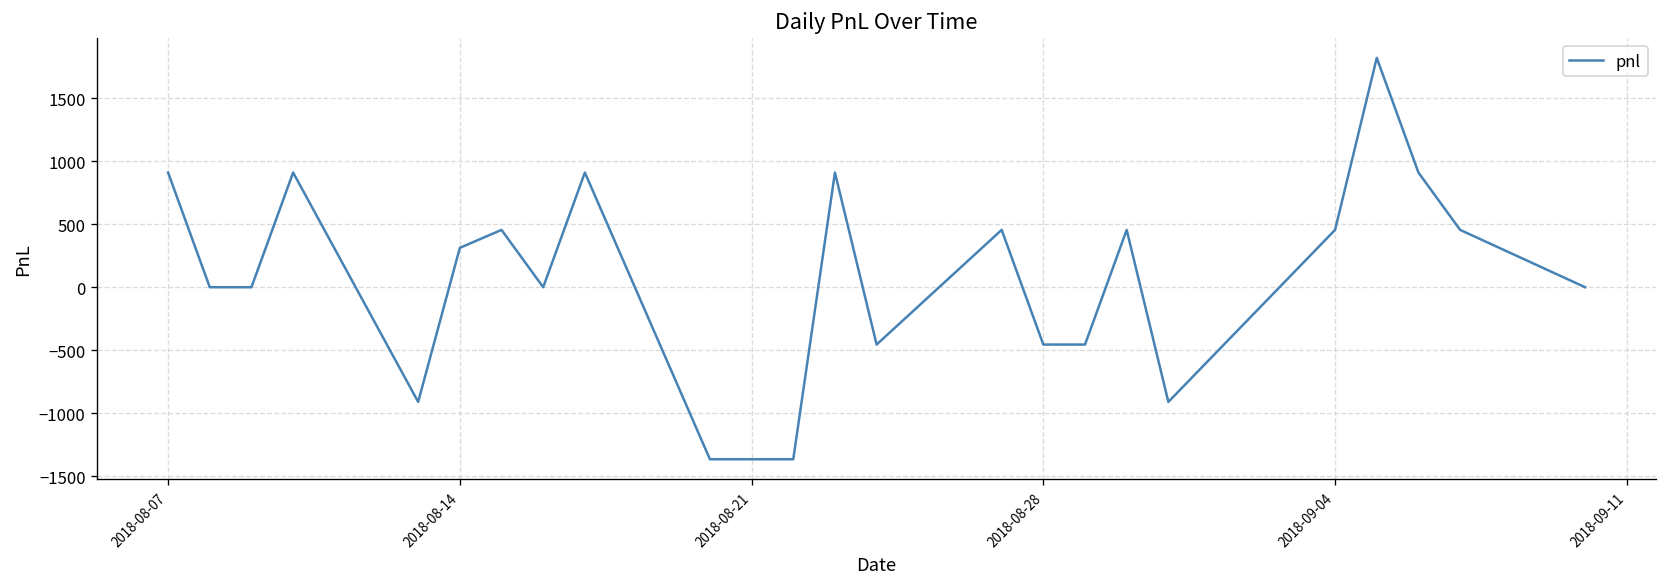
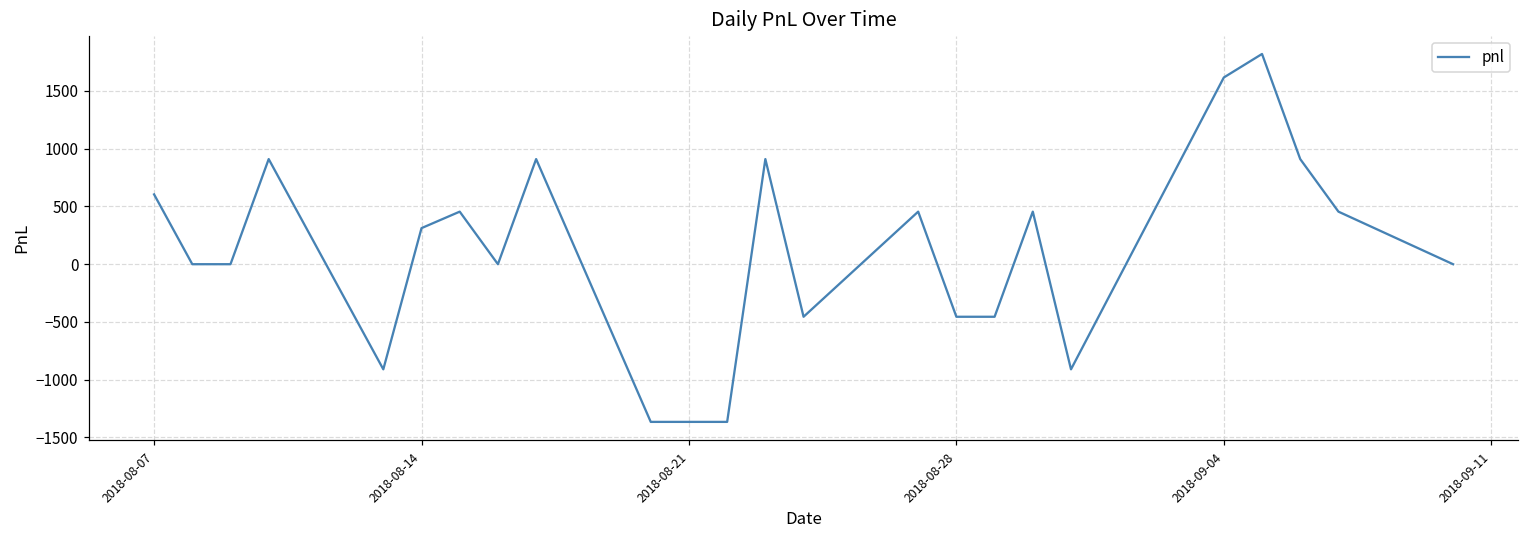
  {
-   "2018-08-07": 910,
+   "2018-08-07": 600,
    "2018-08-14": 310,
    "2018-08-21": -1370,
    "2018-08-28": -460,
-   "2018-09-04": 460
+   "2018-09-04": 1620
  }
